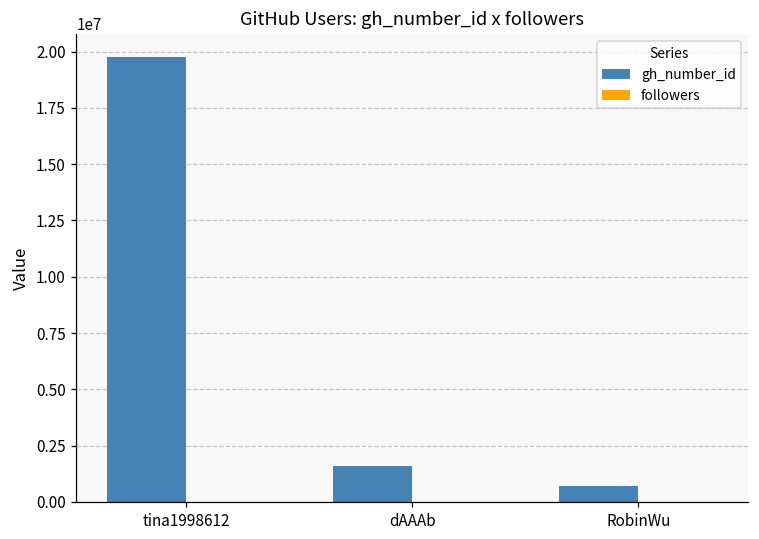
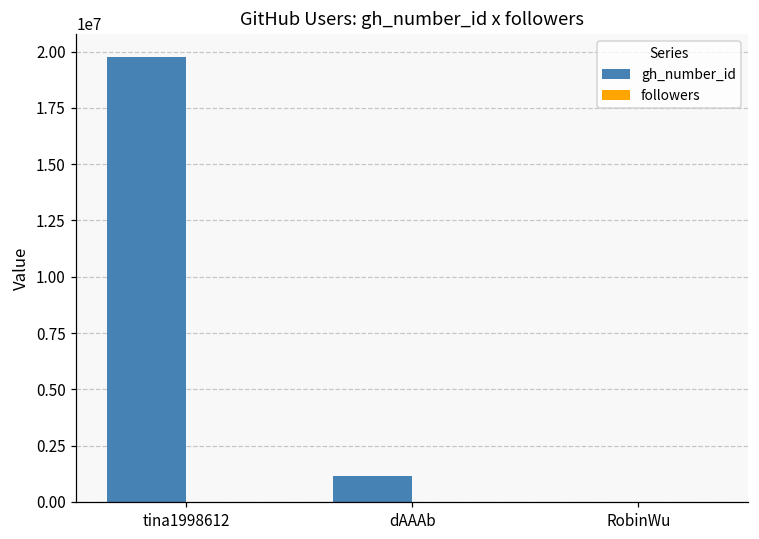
  {
    "gh_number_id": {
      "tina1998612": 19800000,
-     "dAAAb": 1600000,
-     "RobinWu": 700000
+     "dAAAb": 1200000,
+     "RobinWu": 0
    }
  }
